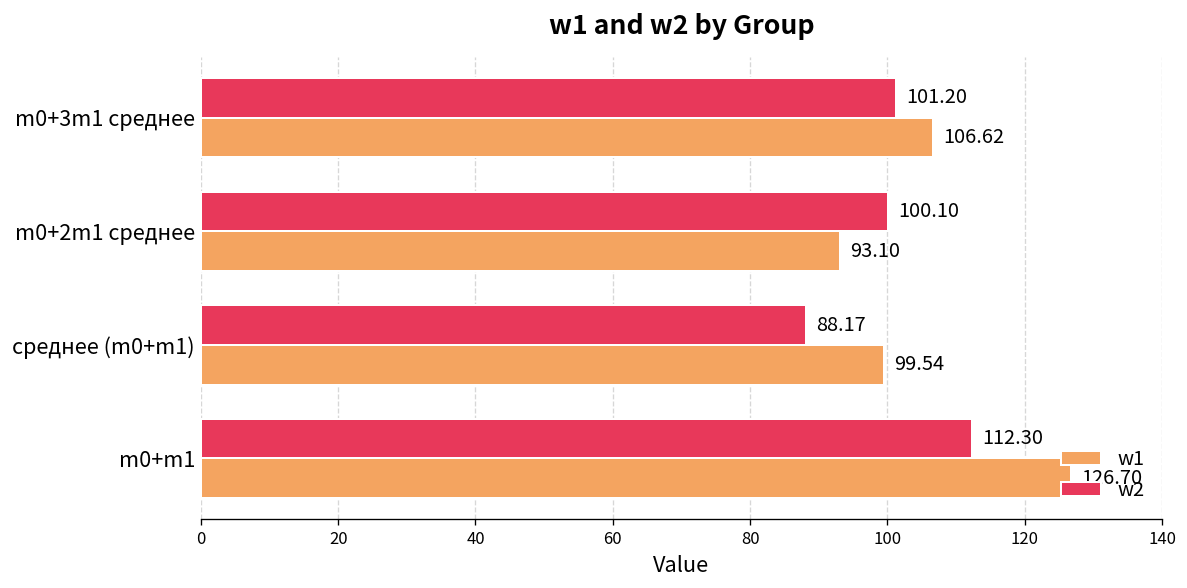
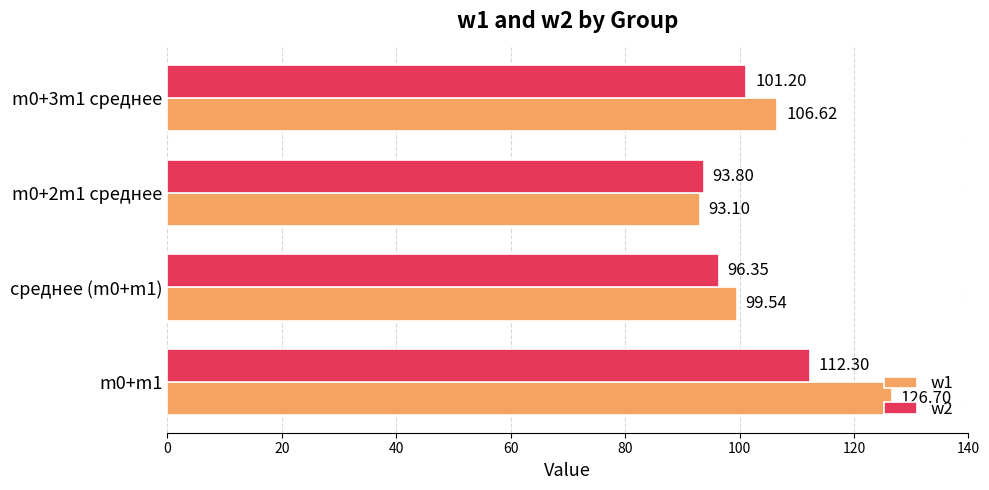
  {
    "w1": {
      "m0+3m1 среднее": 106.62,
      "m0+2m1 среднее": 93.10,
      "среднее (m0+m1)": 99.54,
      "m0+m1": 126.70
    },
    "w2": {
      "m0+3m1 среднее": 101.20,
-     "m0+2m1 среднее": 100.10,
-     "среднее (m0+m1)": 88.17,
+     "m0+2m1 среднее": 93.80,
+     "среднее (m0+m1)": 96.35,
      "m0+m1": 112.30
    }
  }
